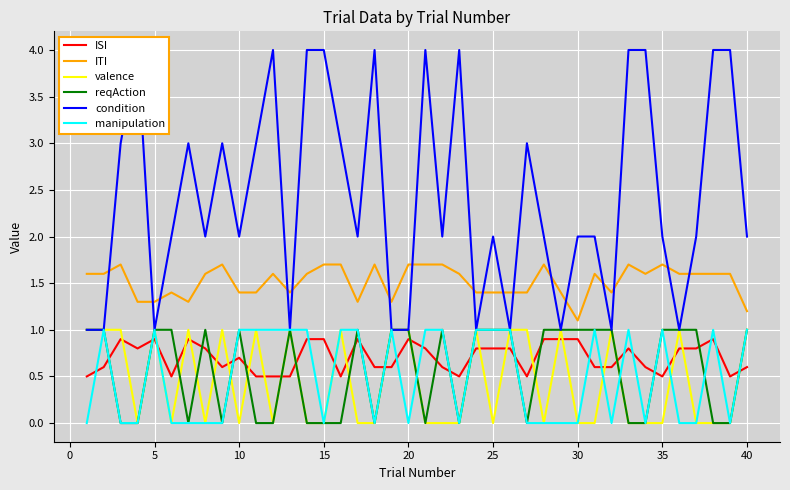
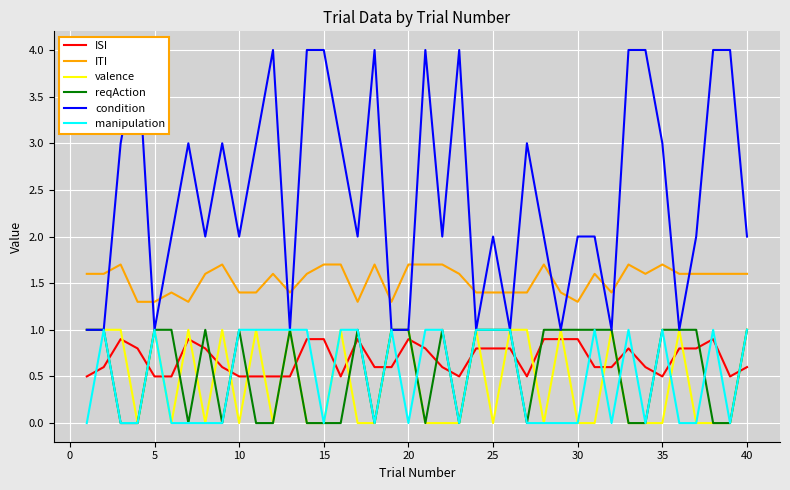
  {
    "ISI": {
-     "5": 0.9,
-     "10": 0.7,
+     "5": 0.5,
+     "10": 0.5,
      "15": 0.9,
      "20": 0.9,
      "25": 0.8,
      "30": 0.9,
      "35": 0.5,
      "40": 0.6
    },
    "ITI": {
      "5": 1.3,
      "10": 1.4,
      "15": 1.7,
      "20": 1.7,
      "25": 1.4,
-     "30": 1.1,
+     "30": 1.3,
      "35": 1.7,
-     "40": 1.2
+     "40": 1.6
    },
    "valence": {
      "10": 0.0,
      "25": 0.0,
      "35": 0.0
    },
    "reqAction": {
      "30": 1.0
    },
    "condition": {
      "10": 2,
      "15": 4,
      "25": 2,
      "30": 2,
-     "35": 2,
+     "35": 3,
      "40": 2
    },
    "manipulation": {
      "20": 0.0
    }
  }
